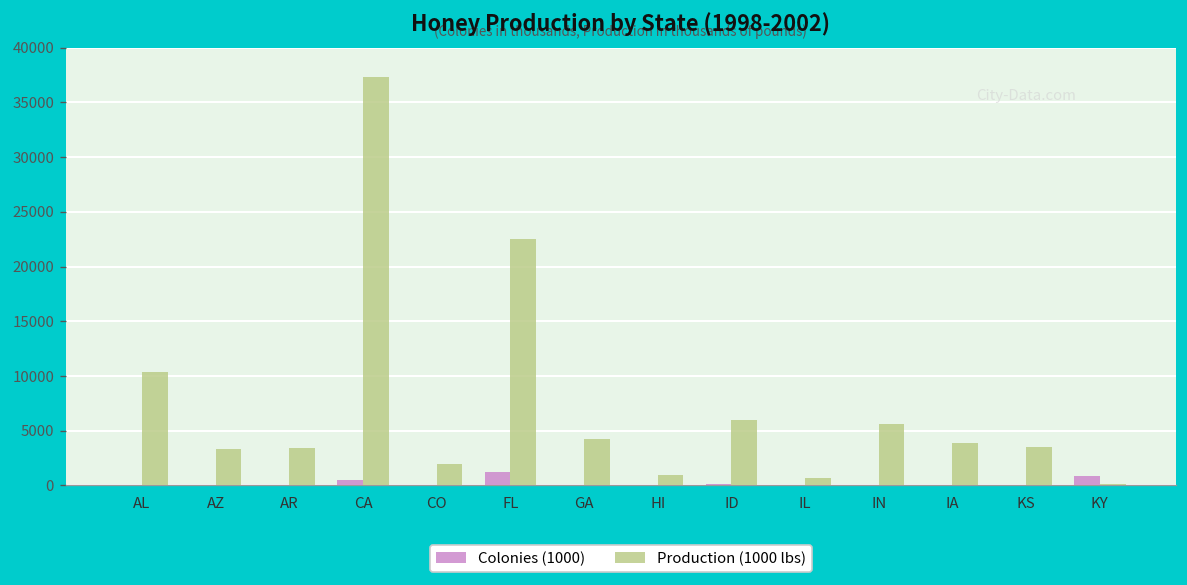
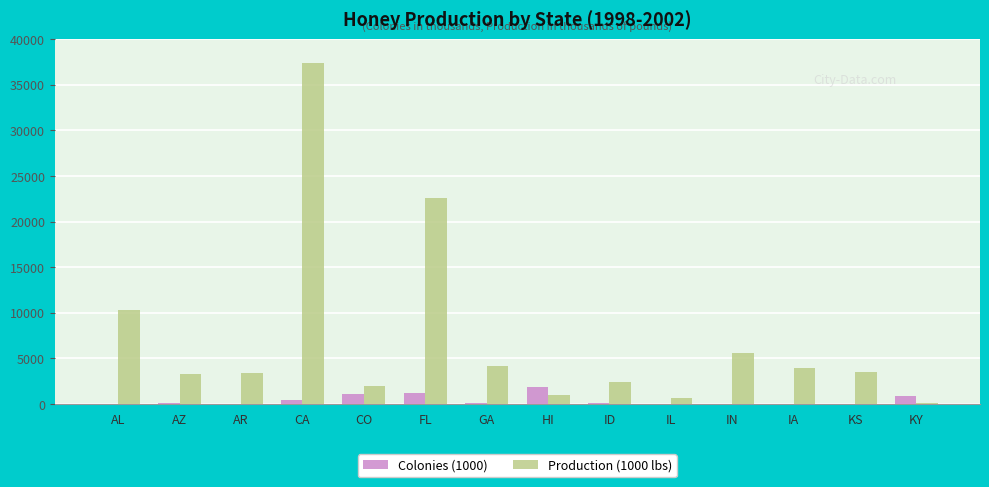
  {
    "Colonies (1000)": {
      "CA": 0,
-     "CO": 0,
+     "CO": 1000,
      "FL": 1000,
-     "HI": 0,
+     "HI": 2000,
      "KY": 1000
    },
    "Production (1000 lbs)": {
      "AL": 10000,
      "AZ": 3000,
      "AR": 3000,
      "CA": 37000,
      "CO": 2000,
      "FL": 23000,
      "GA": 4000,
      "HI": 1000,
-     "ID": 6000,
+     "ID": 2000,
      "IL": 1000,
      "IN": 6000,
      "IA": 4000,
      "KS": 3000
    }
  }
